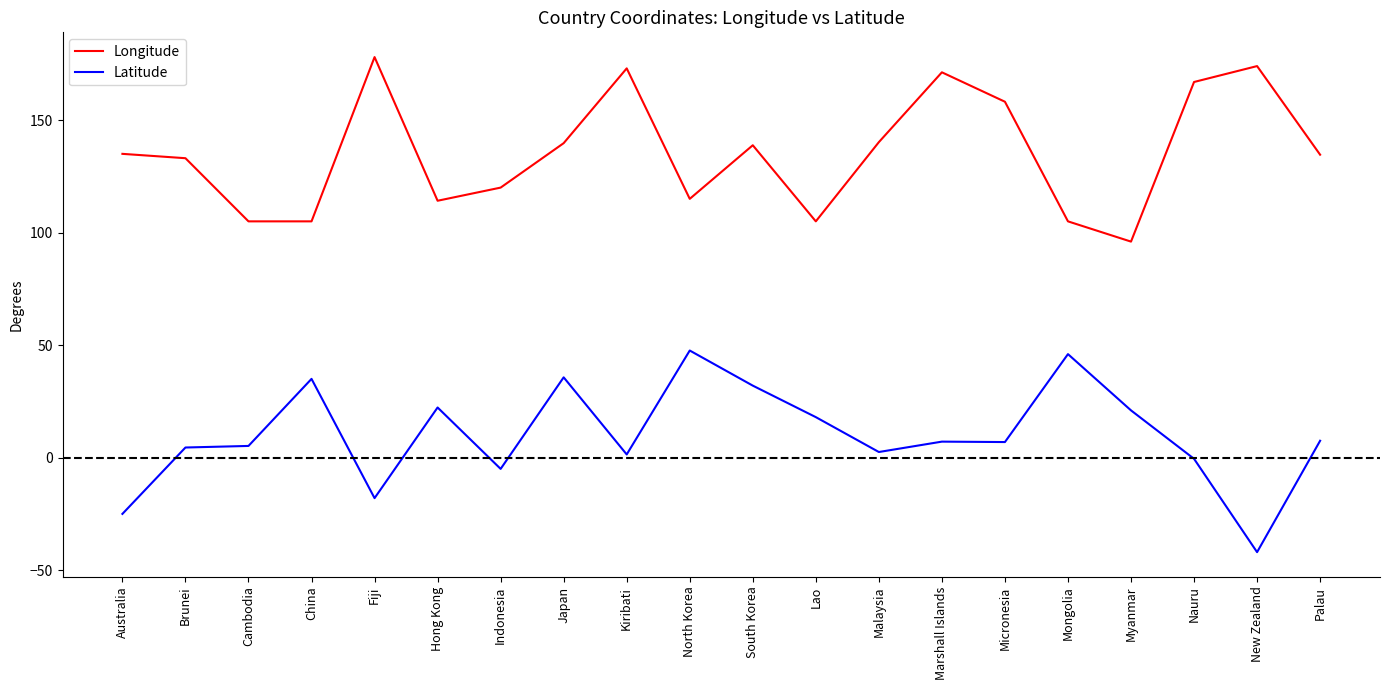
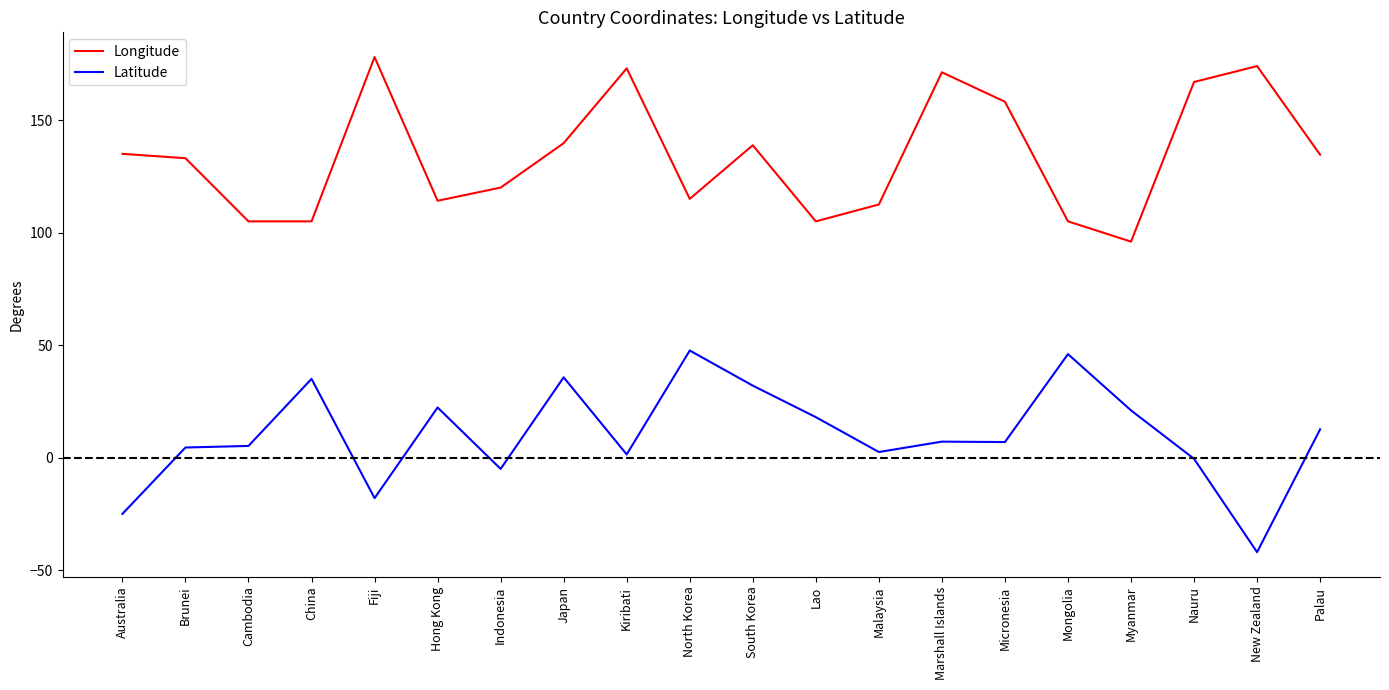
  {
    "Longitude": {
      "Australia": 135,
      "Brunei": 133,
      "Cambodia": 105,
      "China": 105,
      "Fiji": 178,
      "Hong Kong": 114,
      "Indonesia": 120,
      "Japan": 140,
      "Kiribati": 173,
      "North Korea": 115,
      "South Korea": 139,
      "Lao": 105,
-     "Malaysia": 140,
+     "Malaysia": 113,
      "Marshall Islands": 171,
      "Micronesia": 158,
      "Mongolia": 105,
      "Myanmar": 96,
      "Nauru": 167,
      "New Zealand": 174,
      "Palau": 135
    },
    "Latitude": {
      "Australia": -25,
      "Brunei": 5,
      "Cambodia": 5,
      "China": 35,
      "Fiji": -18,
      "Hong Kong": 22,
      "Indonesia": -5,
      "Japan": 36,
      "Kiribati": 1,
      "North Korea": 48,
      "South Korea": 32,
      "Lao": 18,
      "Malaysia": 3,
      "Marshall Islands": 7,
      "Micronesia": 7,
      "Mongolia": 46,
      "Myanmar": 21,
      "Nauru": -1,
      "New Zealand": -42,
-     "Palau": 8
+     "Palau": 13
    }
  }
